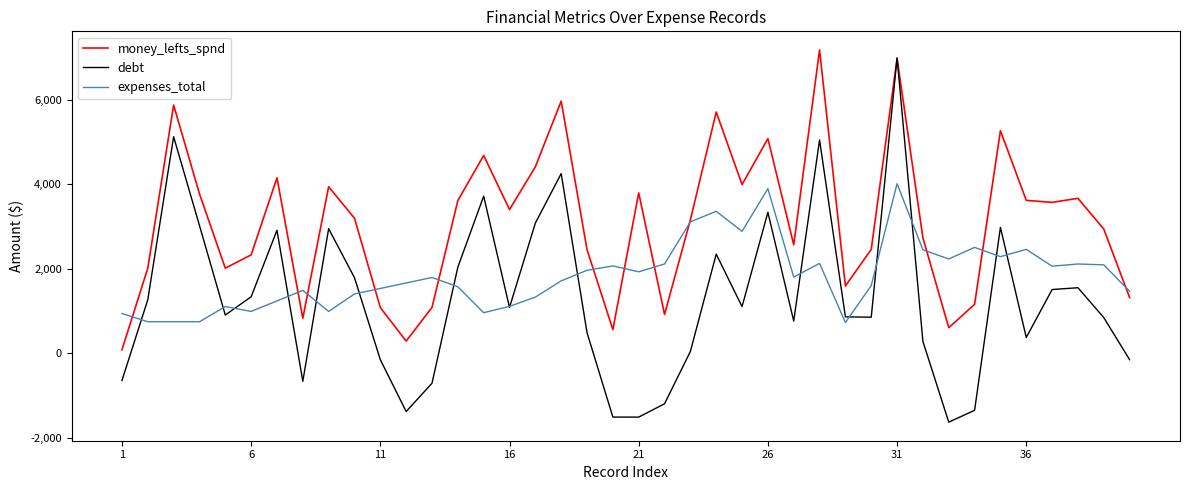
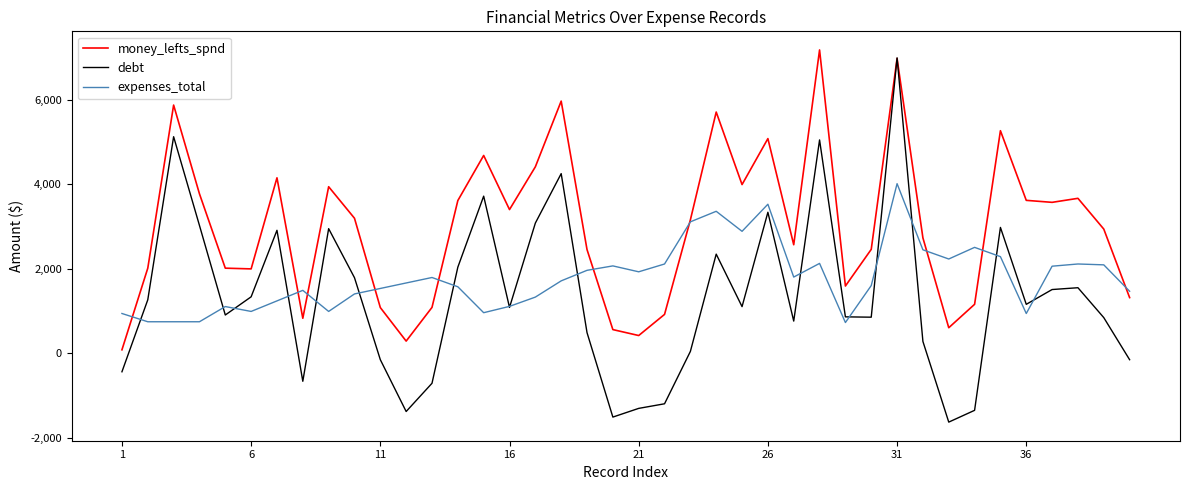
  {
    "money_lefts_spnd": {
      "1": "100",
-     "6": "2,300",
+     "6": "2,000",
      "11": "1,100",
      "16": "3,400",
-     "21": "3,800",
+     "21": "400",
      "26": "5,100",
      "36": "3,600"
    },
    "debt": {
-     "1": "-600",
+     "1": "-400",
      "6": "1,300",
      "11": "-100",
-     "21": "-1,500",
+     "21": "-1,300",
      "26": "3,300",
-     "36": "400"
+     "36": "1,200"
    },
    "expenses_total": {
      "1": "900",
      "6": "1,000",
      "11": "1,500",
      "21": "1,900",
-     "26": "3,900",
+     "26": "3,500",
      "31": "4,000",
-     "36": "2,500"
+     "36": "900"
    }
  }
